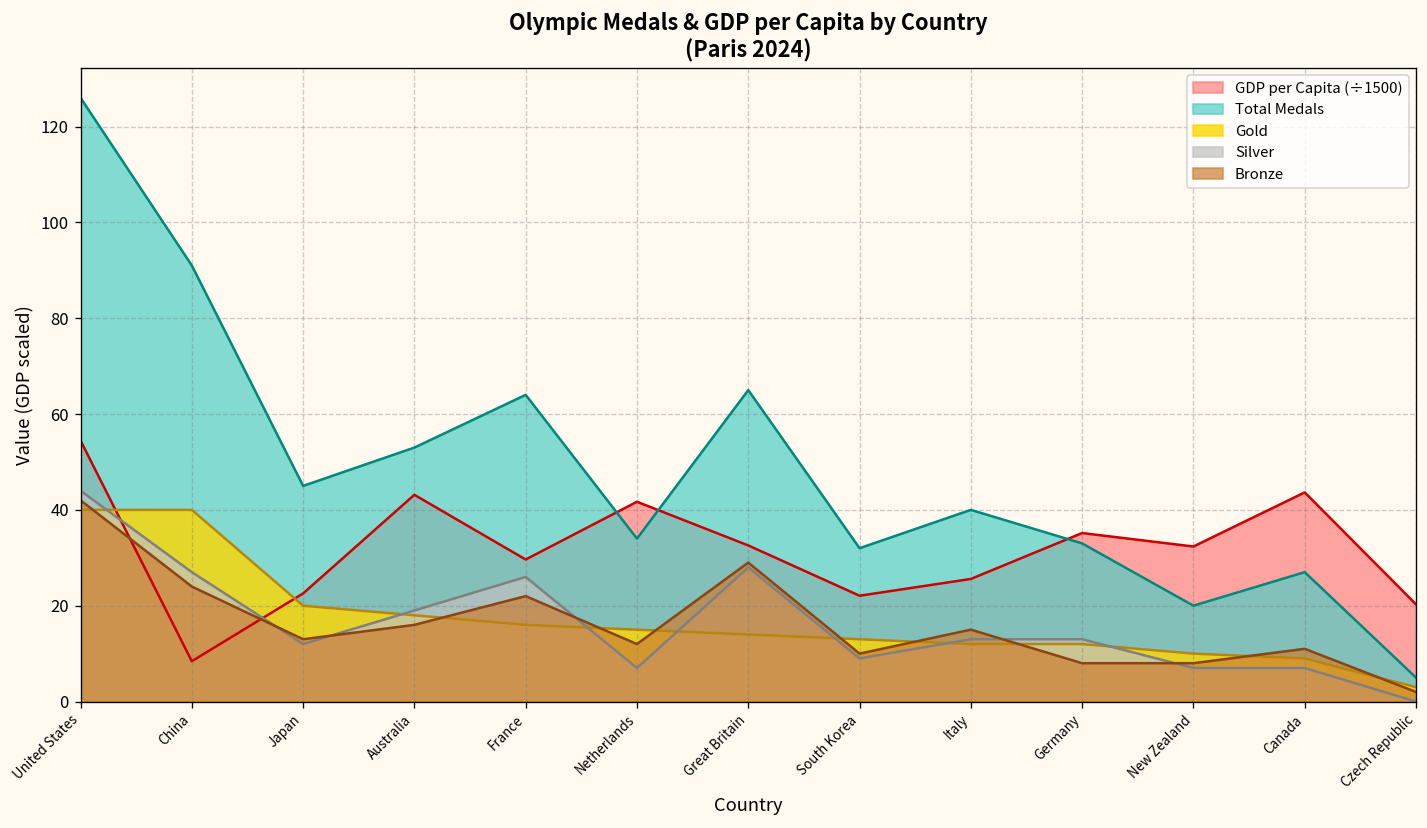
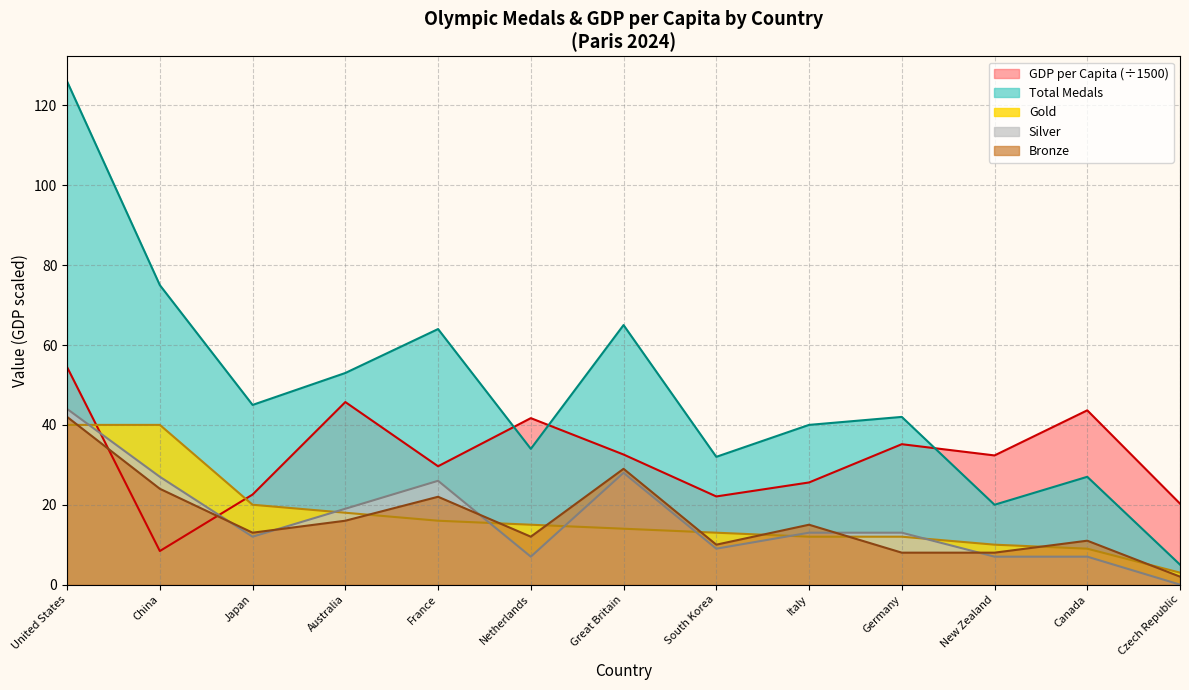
  {
    "GDP per Capita (÷1500)": {
      "United States": 54,
      "China": 8,
      "Japan": 23,
-     "Australia": 43,
+     "Australia": 46,
      "France": 30,
      "Netherlands": 42,
      "Great Britain": 33,
      "South Korea": 22,
      "Italy": 26,
      "Germany": 35,
      "New Zealand": 32,
      "Canada": 44,
      "Czech Republic": 20
    },
    "Total Medals": {
      "United States": 126,
-     "China": 91,
+     "China": 75,
      "Japan": 45,
      "Australia": 53,
      "France": 64,
      "Netherlands": 34,
      "Great Britain": 65,
      "South Korea": 32,
      "Italy": 40,
-     "Germany": 33,
+     "Germany": 42,
      "New Zealand": 20,
      "Canada": 27,
      "Czech Republic": 5
    },
    "Gold": {
      "United States": 40,
      "China": 40,
      "Japan": 20,
      "Australia": 18,
      "France": 16,
      "Netherlands": 15,
      "Great Britain": 14,
      "South Korea": 13,
      "Italy": 12,
      "Germany": 12,
      "New Zealand": 10,
      "Canada": 9,
      "Czech Republic": 3
    },
    "Silver": {
      "United States": 44,
      "China": 27,
      "Japan": 12,
      "Australia": 19,
      "France": 26,
      "Netherlands": 7,
      "Great Britain": 28,
      "South Korea": 9,
      "Italy": 13,
      "Germany": 13,
      "New Zealand": 7,
      "Canada": 7,
      "Czech Republic": 0
    },
    "Bronze": {
      "United States": 42,
      "China": 24,
      "Japan": 13,
      "Australia": 16,
      "France": 22,
      "Netherlands": 12,
      "Great Britain": 29,
      "South Korea": 10,
      "Italy": 15,
      "Germany": 8,
      "New Zealand": 8,
      "Canada": 11,
      "Czech Republic": 2
    }
  }
